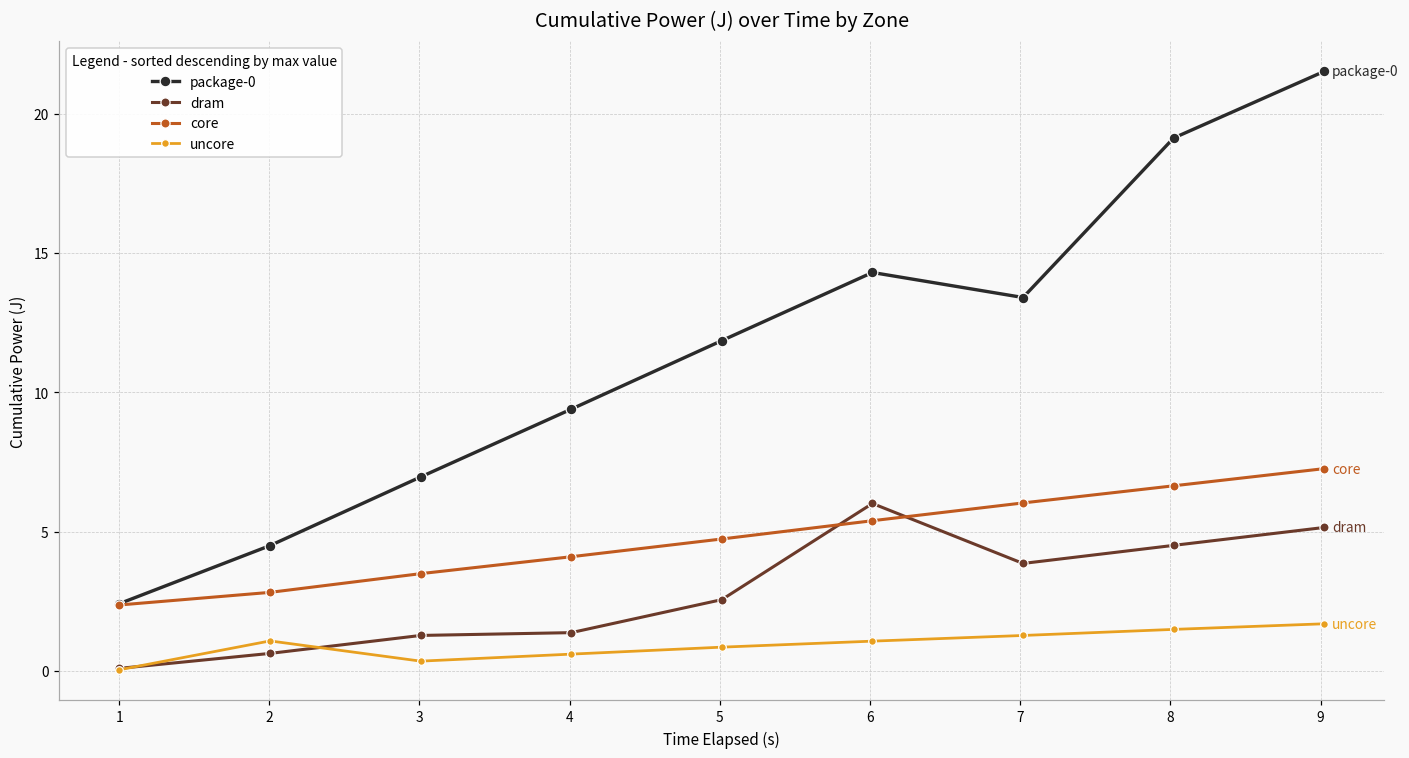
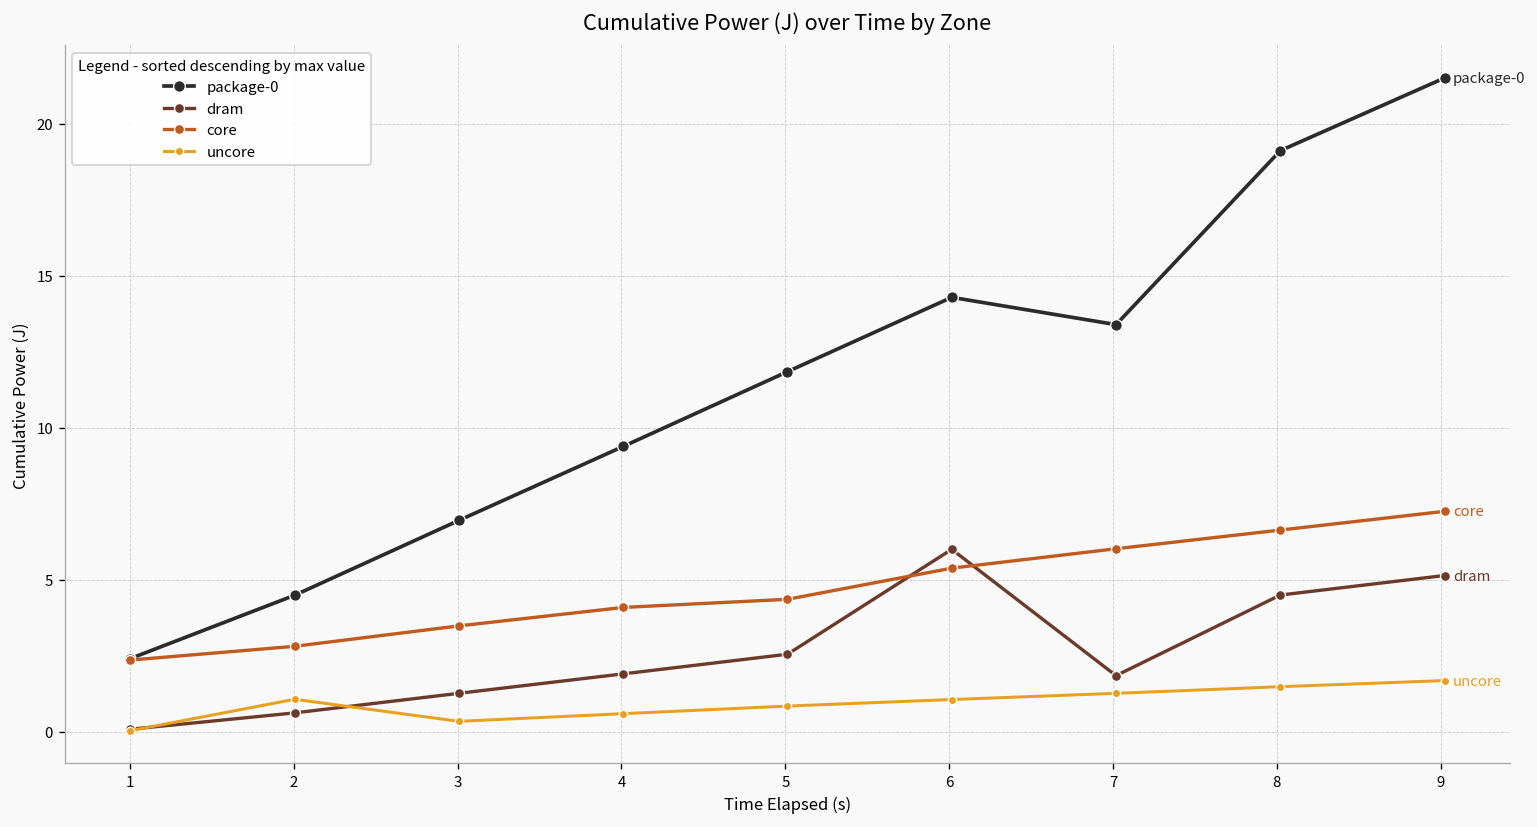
  {
    "package-0": {
      "2": 4.5,
      "3": 7.0,
      "4": 9.4,
      "5": 11.9,
      "6": 14.3,
      "7": 13.4
    },
    "dram": {
      "2": 0.6,
      "3": 1.3,
-     "4": 1.4,
+     "4": 1.9,
      "5": 2.6,
      "6": 6.0,
-     "7": 3.9
+     "7": 1.9
    },
    "core": {
      "2": 2.8,
      "3": 3.5,
      "4": 4.1,
-     "5": 4.7,
+     "5": 4.4,
      "6": 5.4,
      "7": 6.0
    },
    "uncore": {
      "2": 1.1,
      "3": 0.3,
      "4": 0.6,
      "5": 0.9,
      "6": 1.1,
      "7": 1.3
    }
  }
